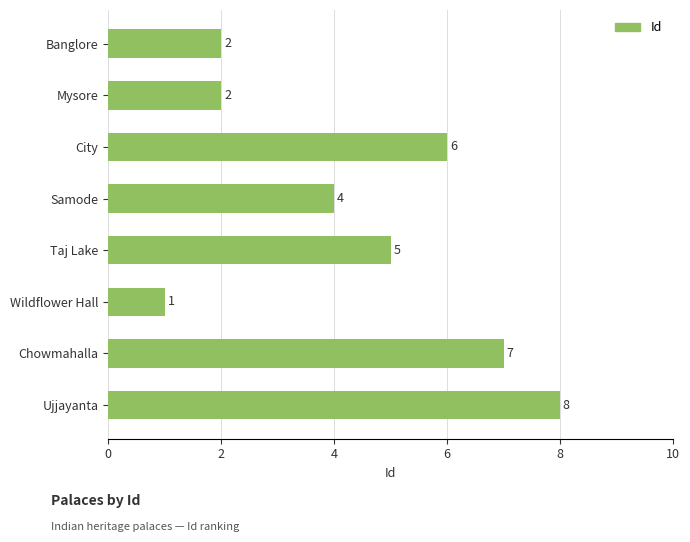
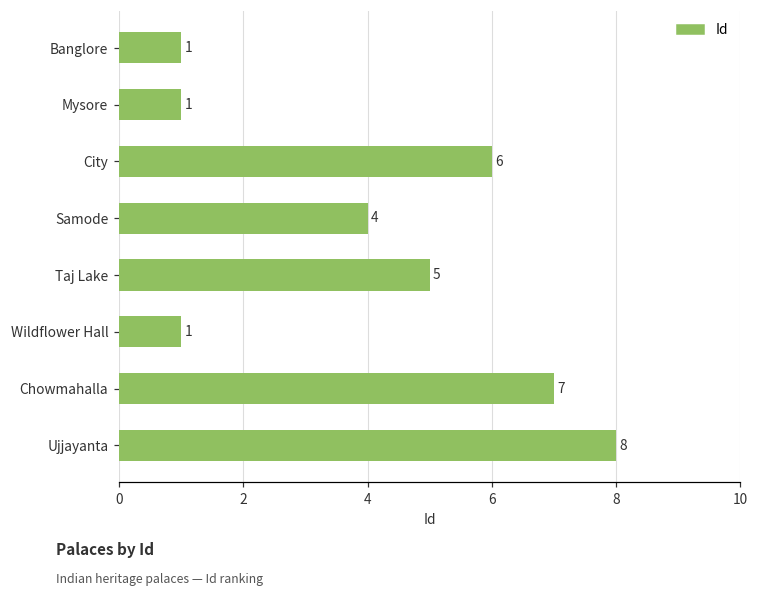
  {
-   "Banglore": 2,
-   "Mysore": 2,
+   "Banglore": 1,
+   "Mysore": 1,
    "City": 6,
    "Samode": 4,
    "Taj Lake": 5,
    "Wildflower Hall": 1,
    "Chowmahalla": 7,
    "Ujjayanta": 8
  }
